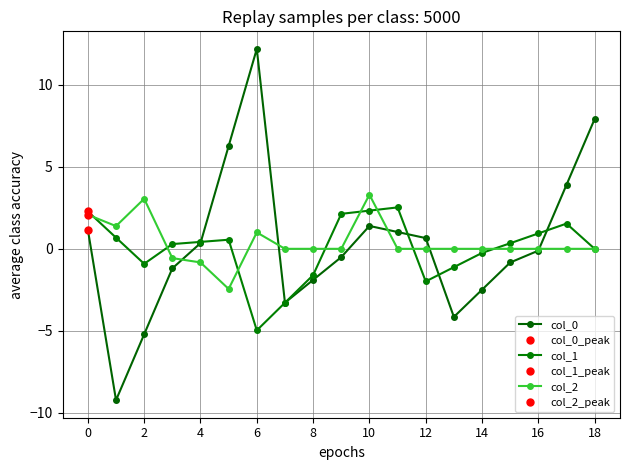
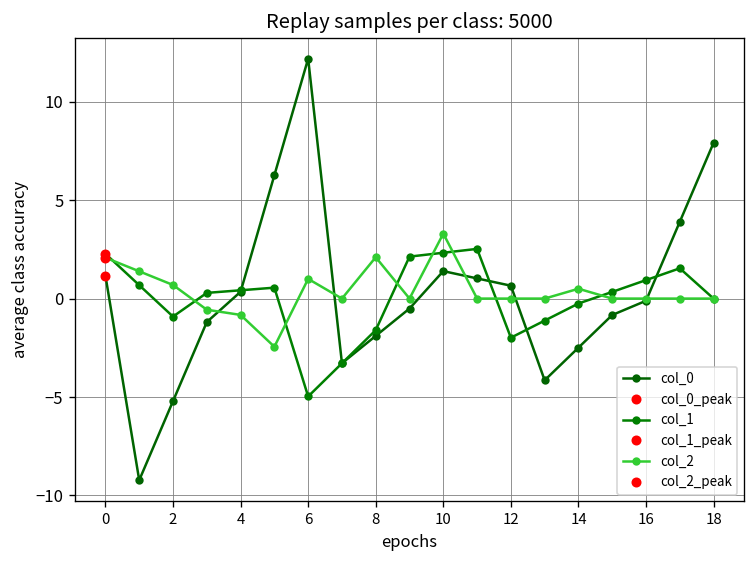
  {
    "col_2": {
-     "2": 3.0,
+     "2": 0.7,
      "4": -0.8,
      "6": 1.0,
-     "8": 0.0,
+     "8": 2.1,
      "10": 3.3,
      "12": 0.0,
-     "14": 0.0
+     "14": 0.5
    }
  }
